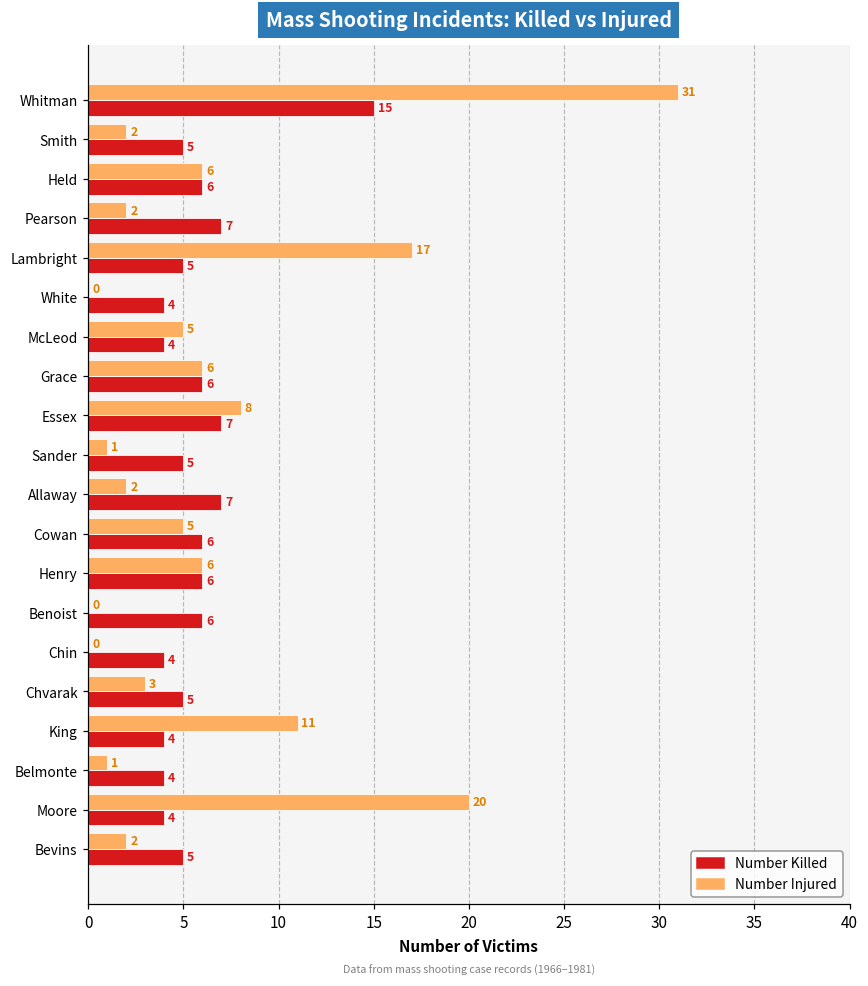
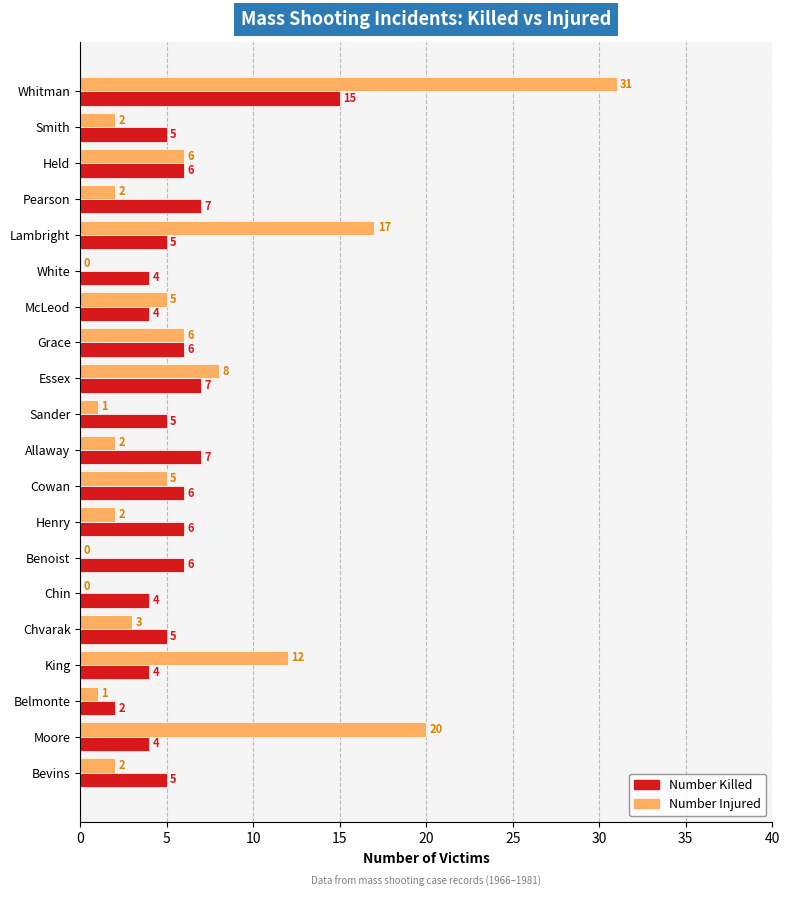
  {
    "Number Killed": {
      "Whitman": 15,
      "Smith": 5,
      "Held": 6,
      "Pearson": 7,
      "Lambright": 5,
      "White": 4,
      "McLeod": 4,
      "Grace": 6,
      "Essex": 7,
      "Sander": 5,
      "Allaway": 7,
      "Cowan": 6,
      "Henry": 6,
      "Benoist": 6,
      "Chin": 4,
      "Chvarak": 5,
      "King": 4,
-     "Belmonte": 4,
+     "Belmonte": 2,
      "Moore": 4,
      "Bevins": 5
    },
    "Number Injured": {
      "Whitman": 31,
      "Smith": 2,
      "Held": 6,
      "Pearson": 2,
      "Lambright": 17,
      "White": 0,
      "McLeod": 5,
      "Grace": 6,
      "Essex": 8,
      "Sander": 1,
      "Allaway": 2,
      "Cowan": 5,
-     "Henry": 6,
+     "Henry": 2,
      "Benoist": 0,
      "Chin": 0,
      "Chvarak": 3,
-     "King": 11,
+     "King": 12,
      "Belmonte": 1,
      "Moore": 20,
      "Bevins": 2
    }
  }
